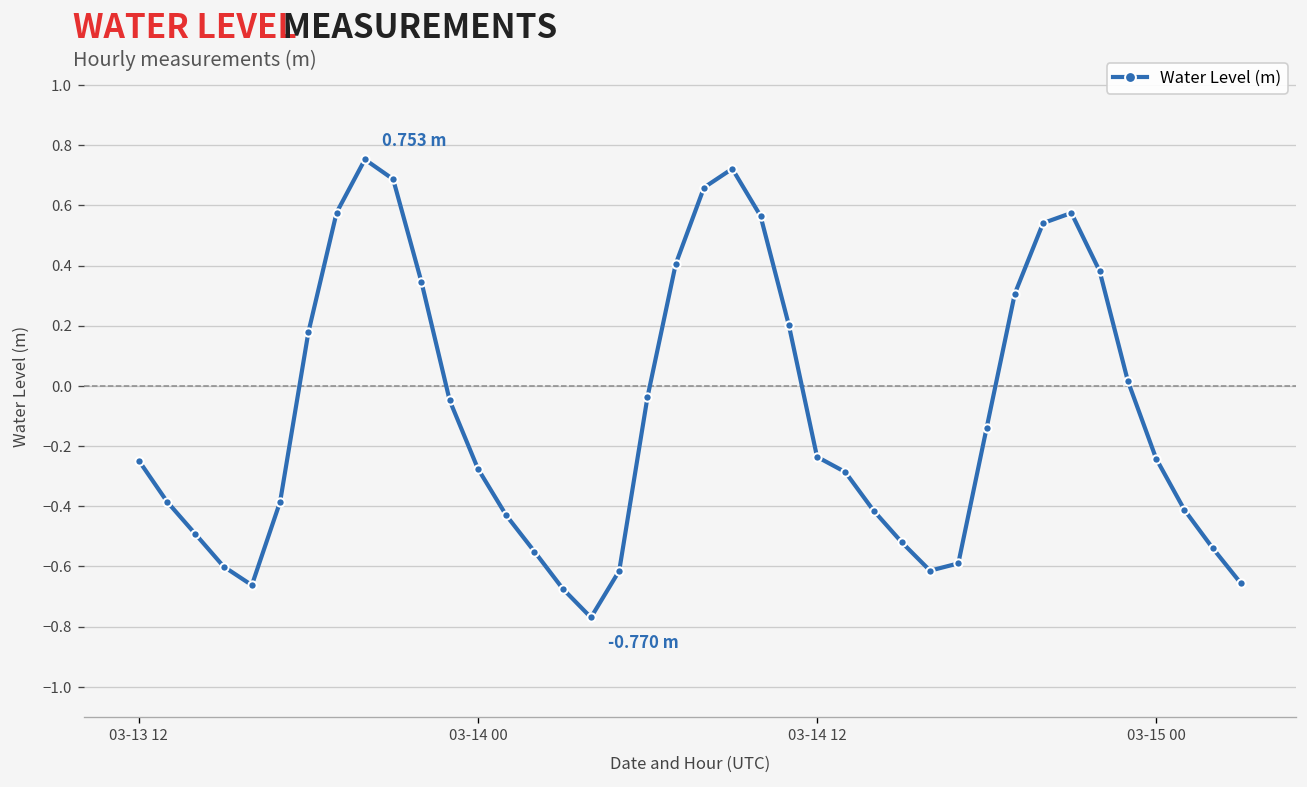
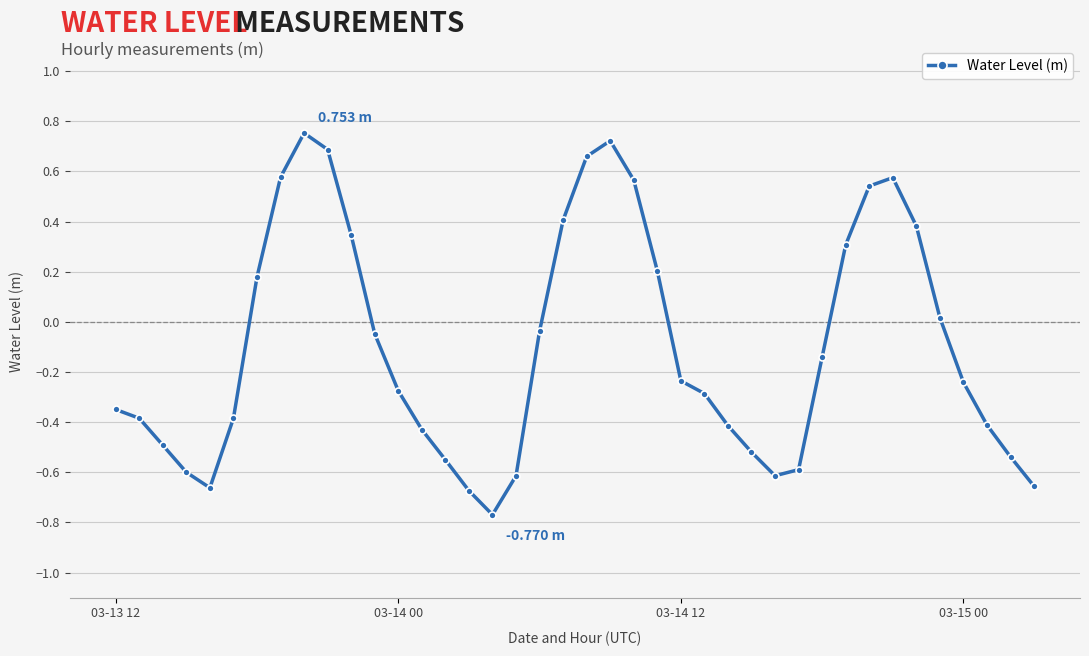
  {
-   "03-13 12": -0.25,
+   "03-13 12": -0.35,
    "03-14 00": -0.28,
    "03-14 12": -0.24,
    "03-15 00": -0.24
  }
